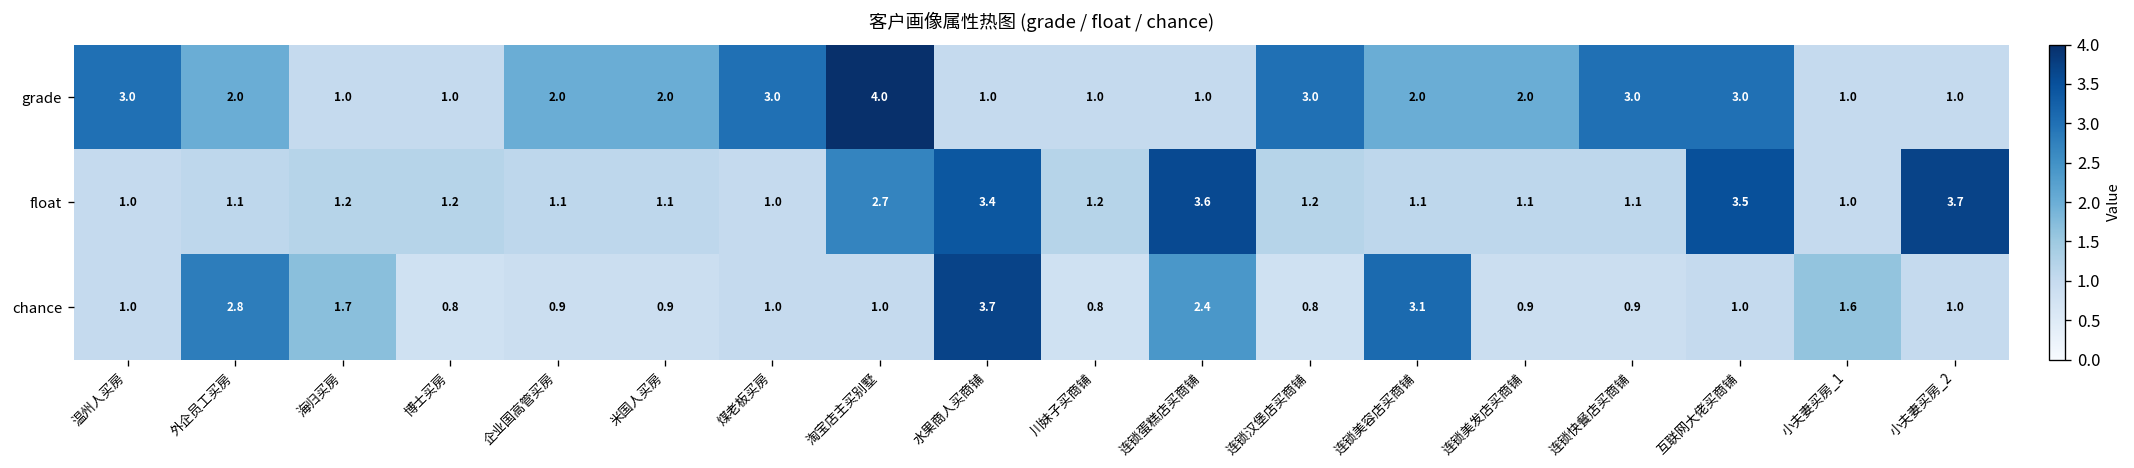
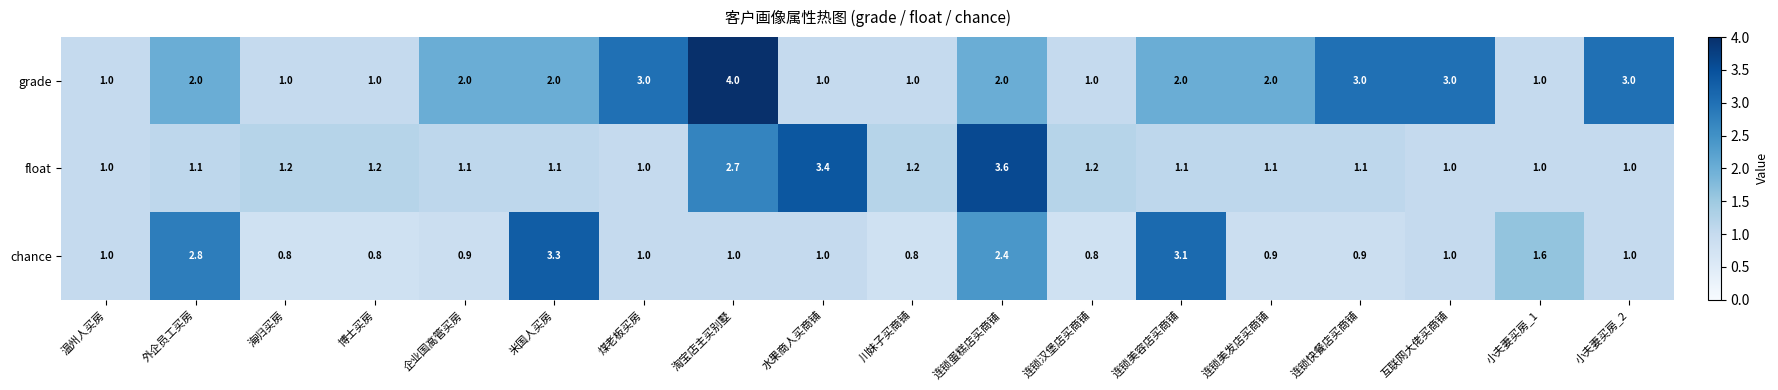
  {
    "grade": {
-     "温州人买房": 3.0,
+     "温州人买房": 1.0,
      "外企员工买房": 2.0,
      "海归买房": 1.0,
      "博士买房": 1.0,
      "企业国高管买房": 2.0,
      "米国人买房": 2.0,
      "煤老板买房": 3.0,
      "淘宝店主买别墅": 4.0,
      "水果商人买商铺": 1.0,
      "川妹子买商铺": 1.0,
-     "连锁蛋糕店买商铺": 1.0,
-     "连锁汉堡店买商铺": 3.0,
+     "连锁蛋糕店买商铺": 2.0,
+     "连锁汉堡店买商铺": 1.0,
      "连锁美容店买商铺": 2.0,
      "连锁美发店买商铺": 2.0,
      "连锁快餐店买商铺": 3.0,
      "互联网大佬买商铺": 3.0,
      "小夫妻买房_1": 1.0,
-     "小夫妻买房_2": 1.0
+     "小夫妻买房_2": 3.0
    },
    "float": {
      "温州人买房": 1.0,
      "外企员工买房": 1.1,
      "海归买房": 1.2,
      "博士买房": 1.2,
      "企业国高管买房": 1.1,
      "米国人买房": 1.1,
      "煤老板买房": 1.0,
      "淘宝店主买别墅": 2.7,
      "水果商人买商铺": 3.4,
      "川妹子买商铺": 1.2,
      "连锁蛋糕店买商铺": 3.6,
      "连锁汉堡店买商铺": 1.2,
      "连锁美容店买商铺": 1.1,
      "连锁美发店买商铺": 1.1,
      "连锁快餐店买商铺": 1.1,
-     "互联网大佬买商铺": 3.5,
+     "互联网大佬买商铺": 1.0,
      "小夫妻买房_1": 1.0,
-     "小夫妻买房_2": 3.7
+     "小夫妻买房_2": 1.0
    },
    "chance": {
      "温州人买房": 1.0,
      "外企员工买房": 2.8,
-     "海归买房": 1.7,
+     "海归买房": 0.8,
      "博士买房": 0.8,
      "企业国高管买房": 0.9,
-     "米国人买房": 0.9,
+     "米国人买房": 3.3,
      "煤老板买房": 1.0,
      "淘宝店主买别墅": 1.0,
-     "水果商人买商铺": 3.7,
+     "水果商人买商铺": 1.0,
      "川妹子买商铺": 0.8,
      "连锁蛋糕店买商铺": 2.4,
      "连锁汉堡店买商铺": 0.8,
      "连锁美容店买商铺": 3.1,
      "连锁美发店买商铺": 0.9,
      "连锁快餐店买商铺": 0.9,
      "互联网大佬买商铺": 1.0,
      "小夫妻买房_1": 1.6,
      "小夫妻买房_2": 1.0
    }
  }
